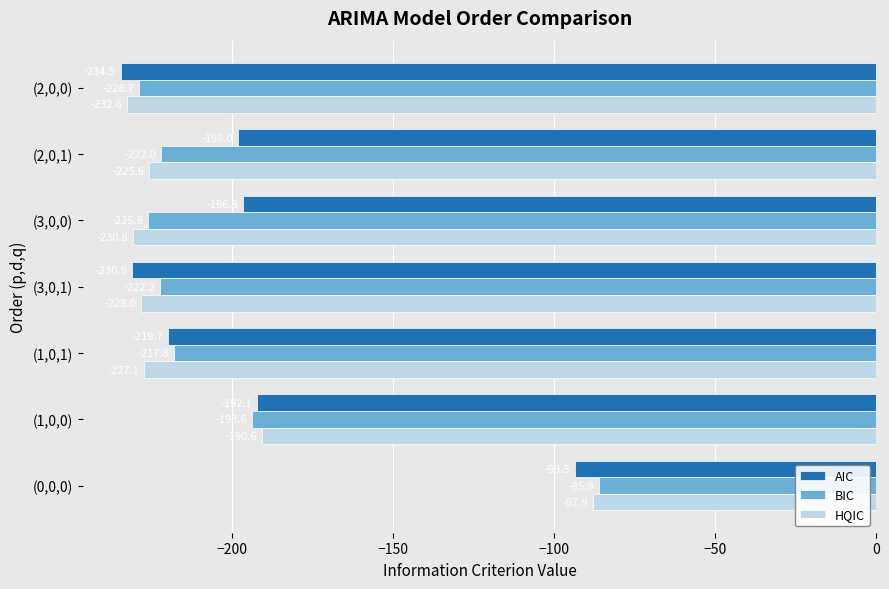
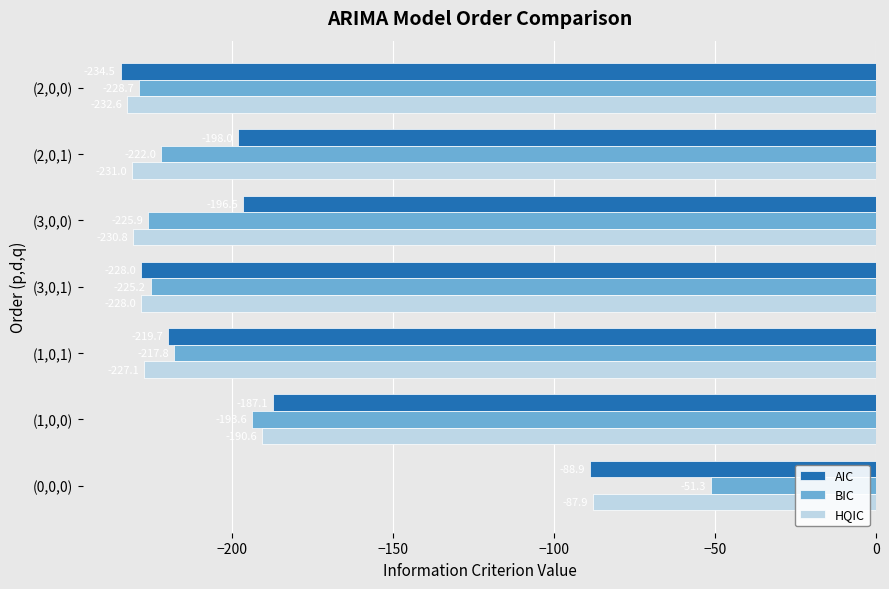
  {
    "AIC": {
      "(2,0,0)": -235,
      "(2,0,1)": -198,
      "(3,0,0)": -196,
-     "(3,0,1)": -231,
+     "(3,0,1)": -228,
      "(1,0,1)": -220,
-     "(1,0,0)": -192,
-     "(0,0,0)": -93
+     "(1,0,0)": -187,
+     "(0,0,0)": -89
    },
    "BIC": {
      "(2,0,0)": -229,
      "(2,0,1)": -222,
      "(3,0,0)": -226,
-     "(3,0,1)": -222,
+     "(3,0,1)": -225,
      "(1,0,1)": -218,
      "(1,0,0)": -194,
-     "(0,0,0)": -86
+     "(0,0,0)": -51
    },
    "HQIC": {
      "(2,0,0)": -233,
-     "(2,0,1)": -226,
+     "(2,0,1)": -231,
      "(3,0,0)": -231,
      "(3,0,1)": -228,
      "(1,0,1)": -227,
      "(1,0,0)": -191,
      "(0,0,0)": -88
    }
  }
